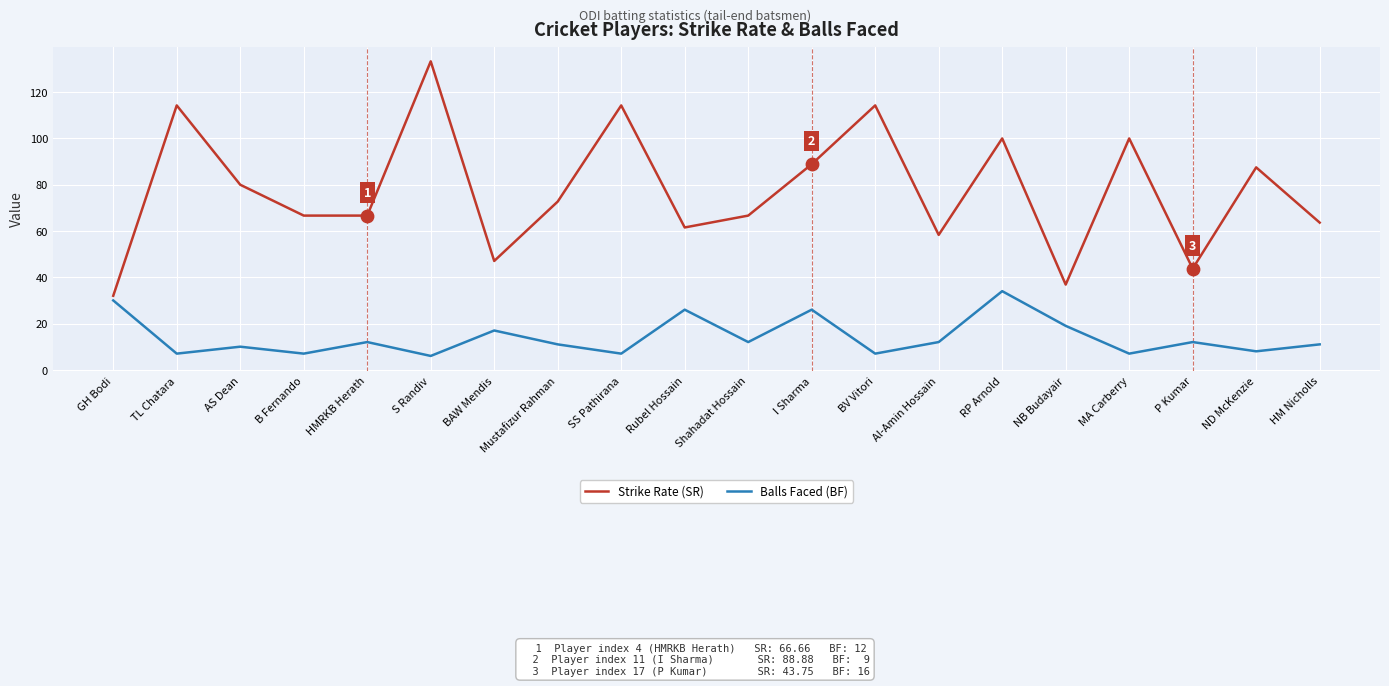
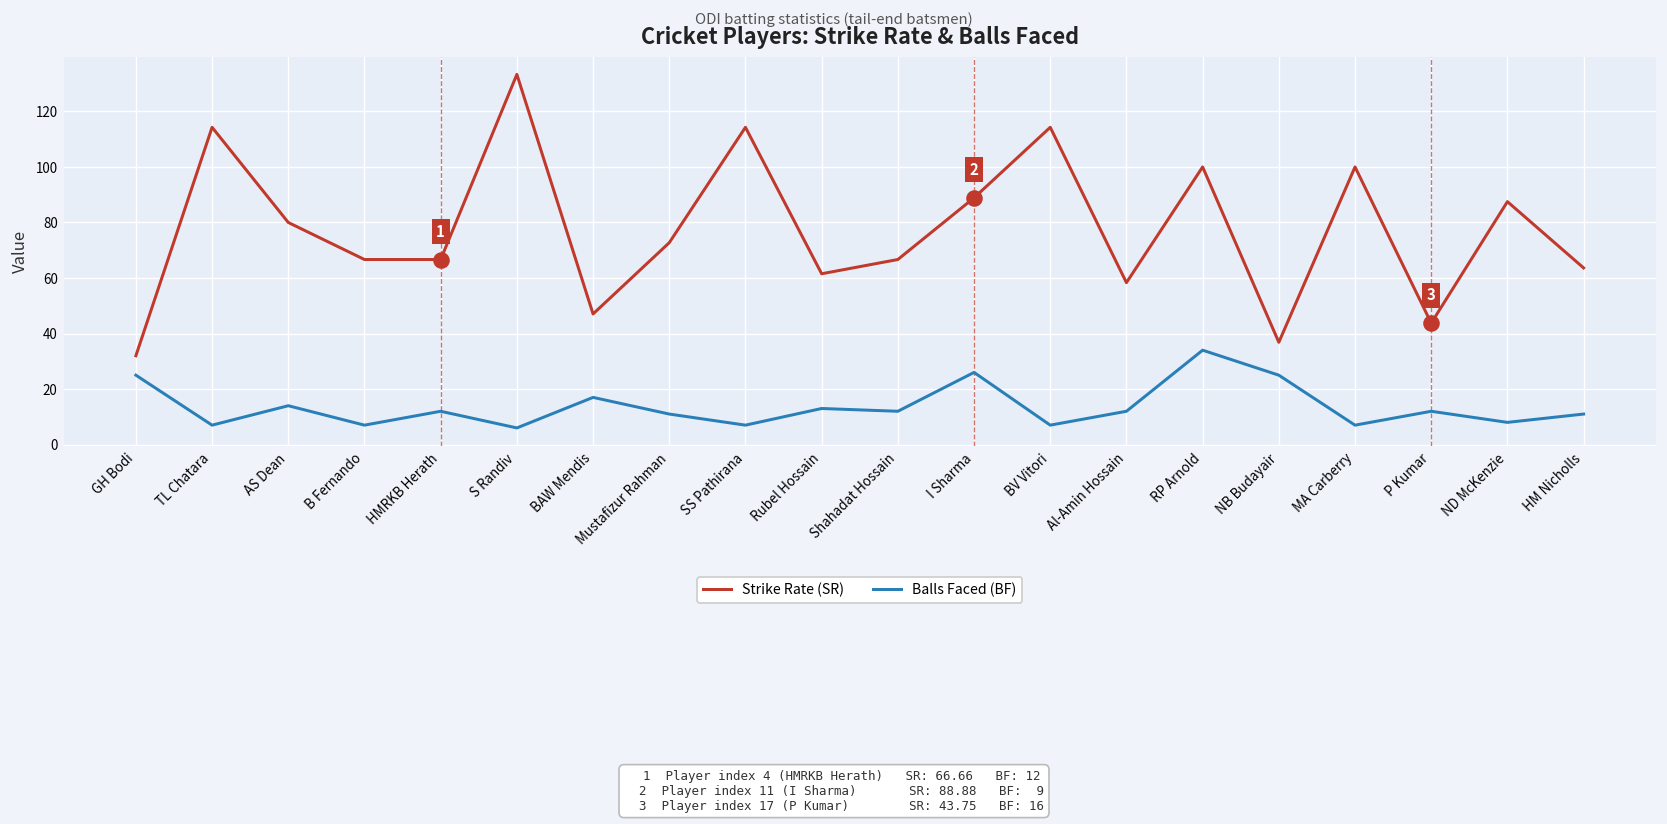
  {
    "Balls Faced (BF)": {
-     "GH Bodi": 30,
+     "GH Bodi": 25,
      "TL Chatara": 7,
-     "AS Dean": 10,
+     "AS Dean": 14,
      "B Fernando": 7,
      "HMRKB Herath": 12,
      "S Randiv": 6,
      "BAW Mendis": 17,
      "Mustafizur Rahman": 11,
      "SS Pathirana": 7,
-     "Rubel Hossain": 26,
+     "Rubel Hossain": 13,
      "Shahadat Hossain": 12,
      "I Sharma": 26,
      "BV Vitori": 7,
      "Al-Amin Hossain": 12,
      "RP Arnold": 34,
-     "NB Budayair": 19,
+     "NB Budayair": 25,
      "MA Carberry": 7,
      "P Kumar": 12,
      "ND McKenzie": 8,
      "HM Nicholls": 11
    }
  }
